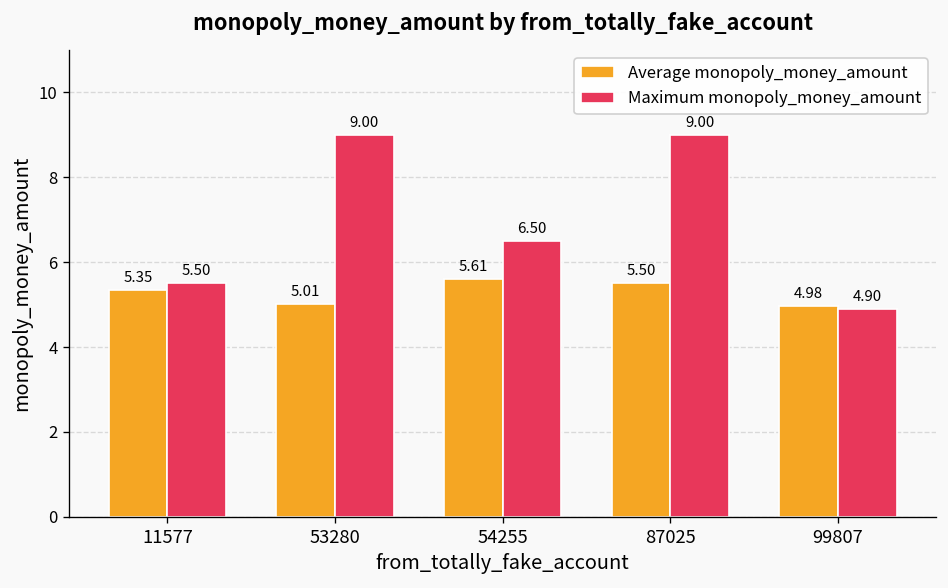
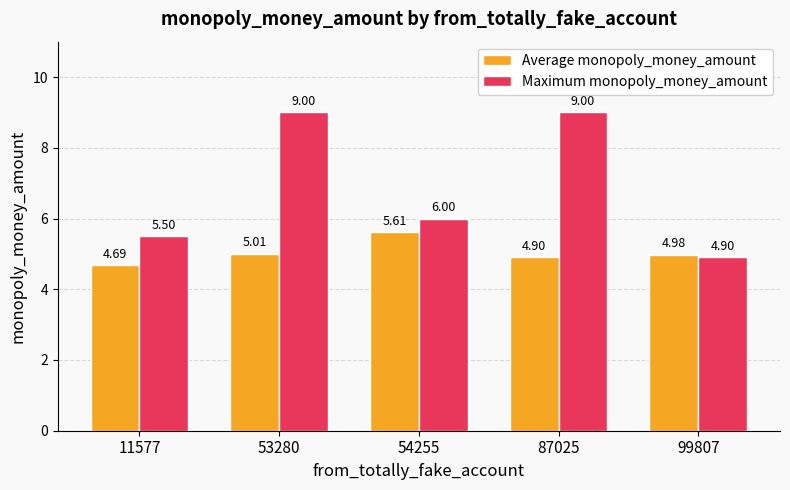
  {
    "Average monopoly_money_amount": {
-     "11577": 5.35,
+     "11577": 4.69,
      "53280": 5.01,
      "54255": 5.61,
-     "87025": 5.50,
+     "87025": 4.90,
      "99807": 4.98
    },
    "Maximum monopoly_money_amount": {
      "11577": 5.50,
      "53280": 9.00,
-     "54255": 6.50,
+     "54255": 6.00,
      "87025": 9.00,
      "99807": 4.90
    }
  }
